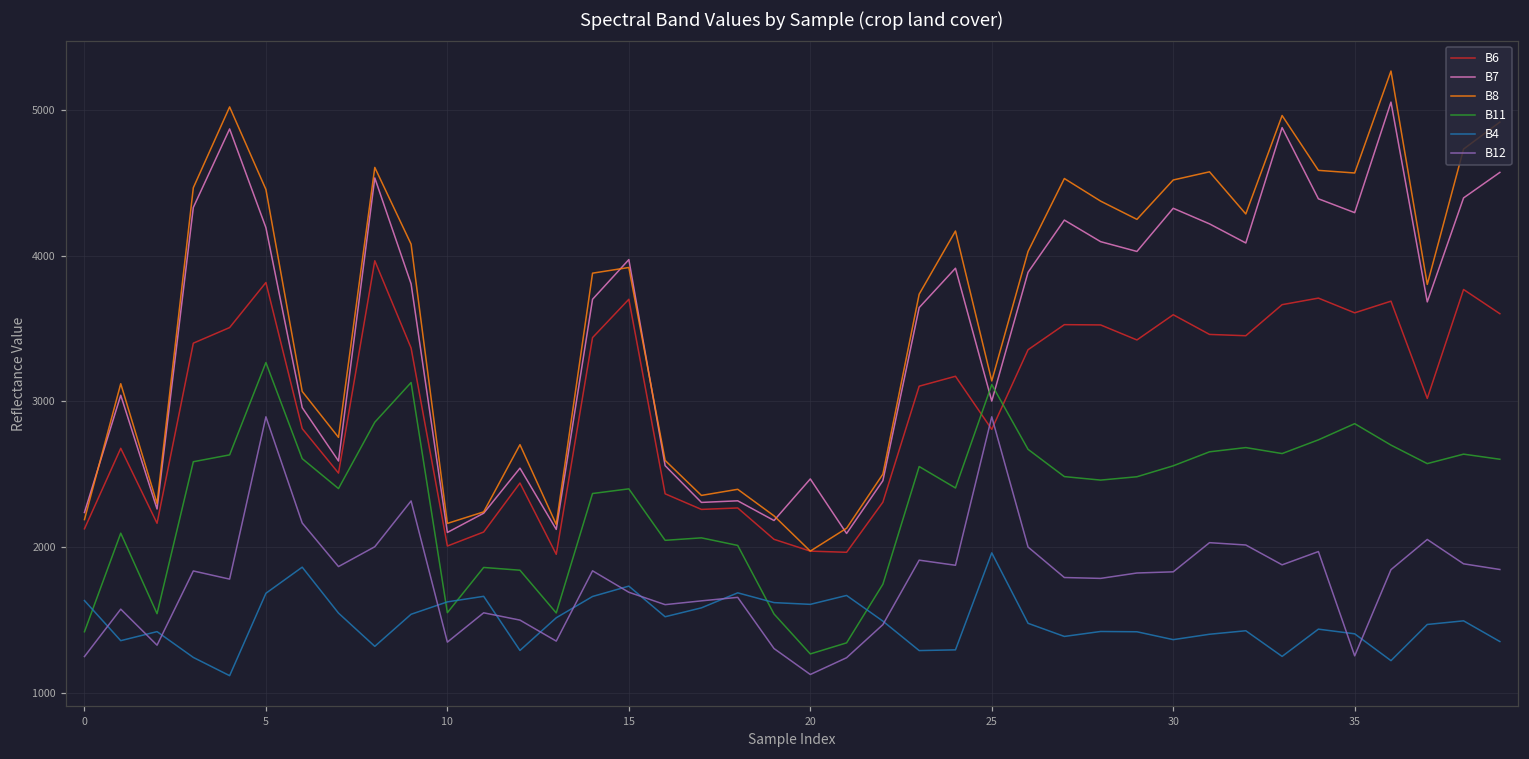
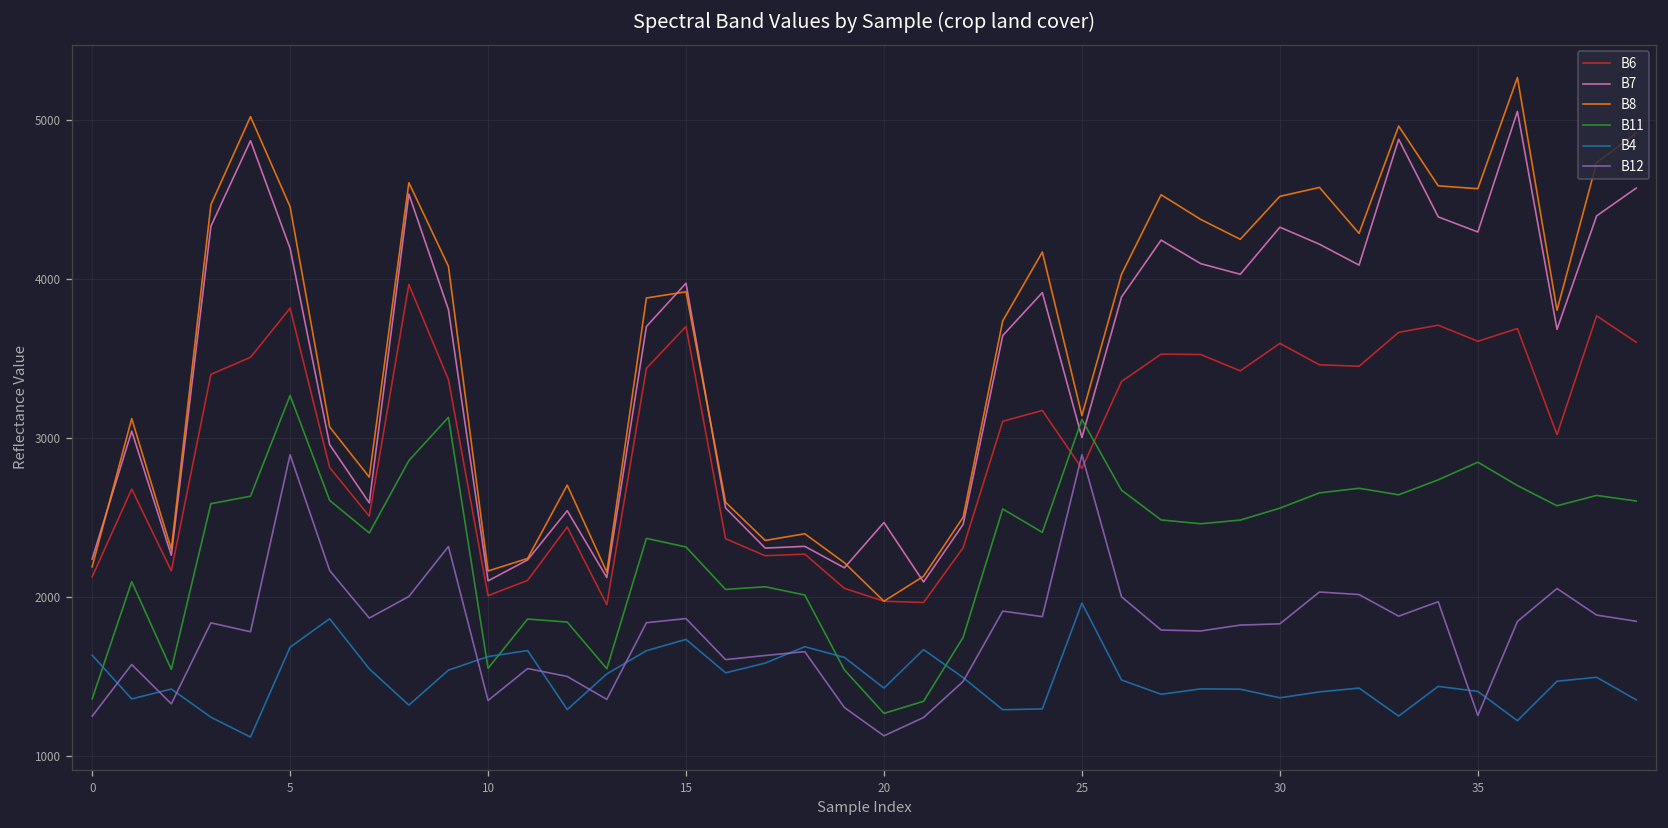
  {
    "B6": {
      "0": 2130,
      "5": 3820,
      "10": 2010,
      "15": 3700,
      "25": 2810,
      "30": 3590,
      "35": 3610
    },
    "B7": {
      "0": 2240,
      "5": 4190,
      "10": 2100,
      "15": 3970,
      "20": 2470,
      "25": 3000,
      "30": 4320,
      "35": 4290
    },
    "B8": {
      "0": 2190,
      "5": 4450,
      "10": 2160,
      "15": 3920,
      "25": 3140,
      "30": 4520,
      "35": 4570
    },
    "B11": {
-     "0": 1420,
+     "0": 1360,
      "5": 3270,
      "10": 1550,
-     "15": 2400,
+     "15": 2310,
      "20": 1270,
      "25": 3120,
      "30": 2560,
      "35": 2850
    },
    "B4": {
      "0": 1630,
      "5": 1680,
      "10": 1630,
      "15": 1730,
-     "20": 1610,
+     "20": 1430,
      "25": 1960,
      "30": 1370,
      "35": 1410
    },
    "B12": {
      "0": 1250,
      "5": 2890,
      "10": 1350,
-     "15": 1690,
+     "15": 1860,
      "20": 1130,
      "25": 2890,
      "30": 1830,
      "35": 1260
    }
  }
